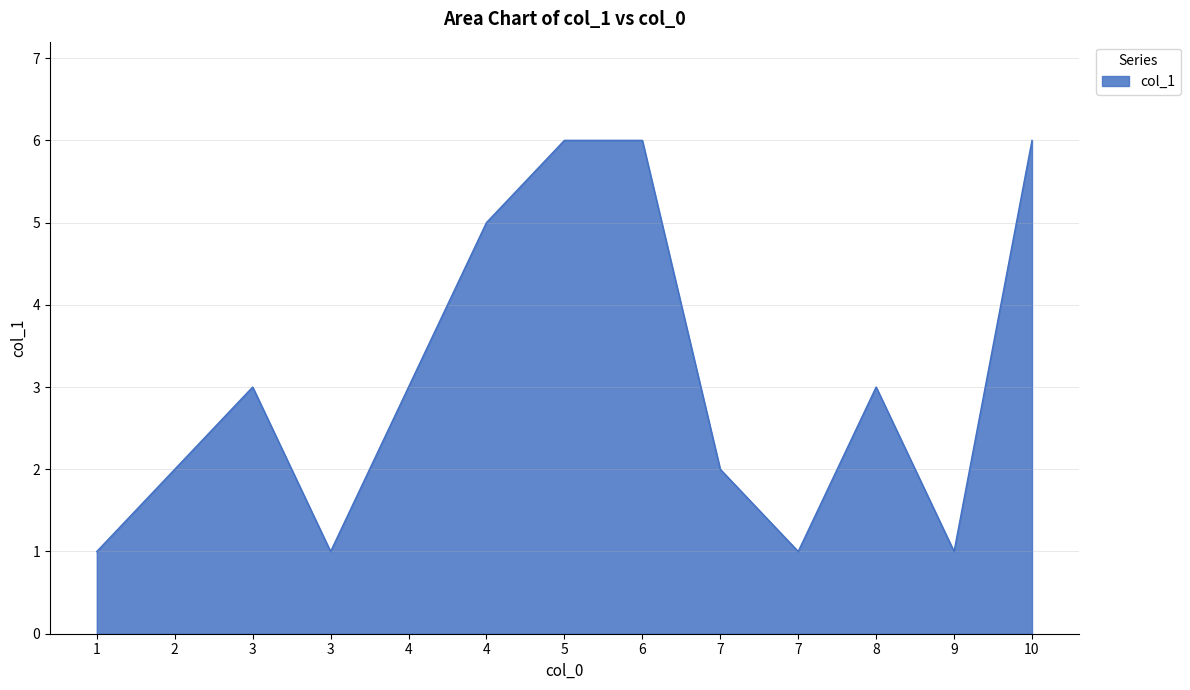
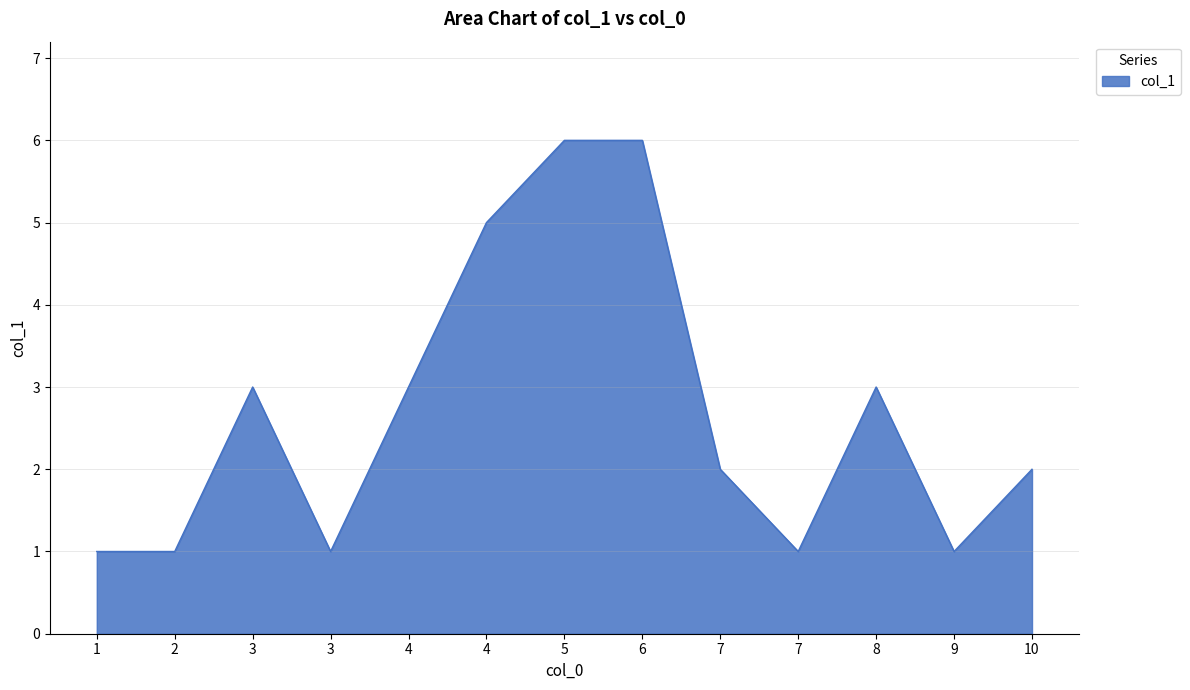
  {
    "1": 1,
-   "2": 2,
+   "2": 1,
    "5": 6,
    "6": 6,
    "8": 3,
    "9": 1,
-   "10": 6
+   "10": 2
  }
